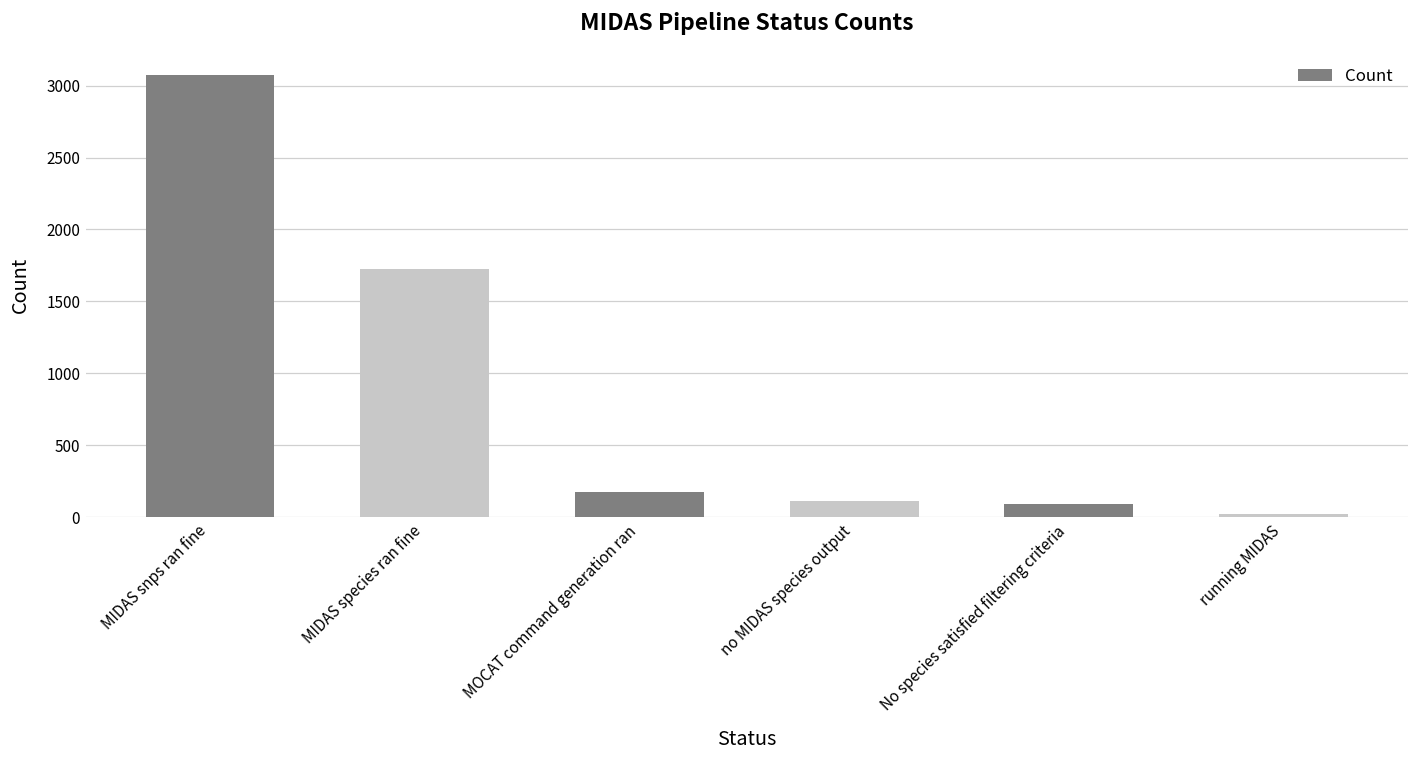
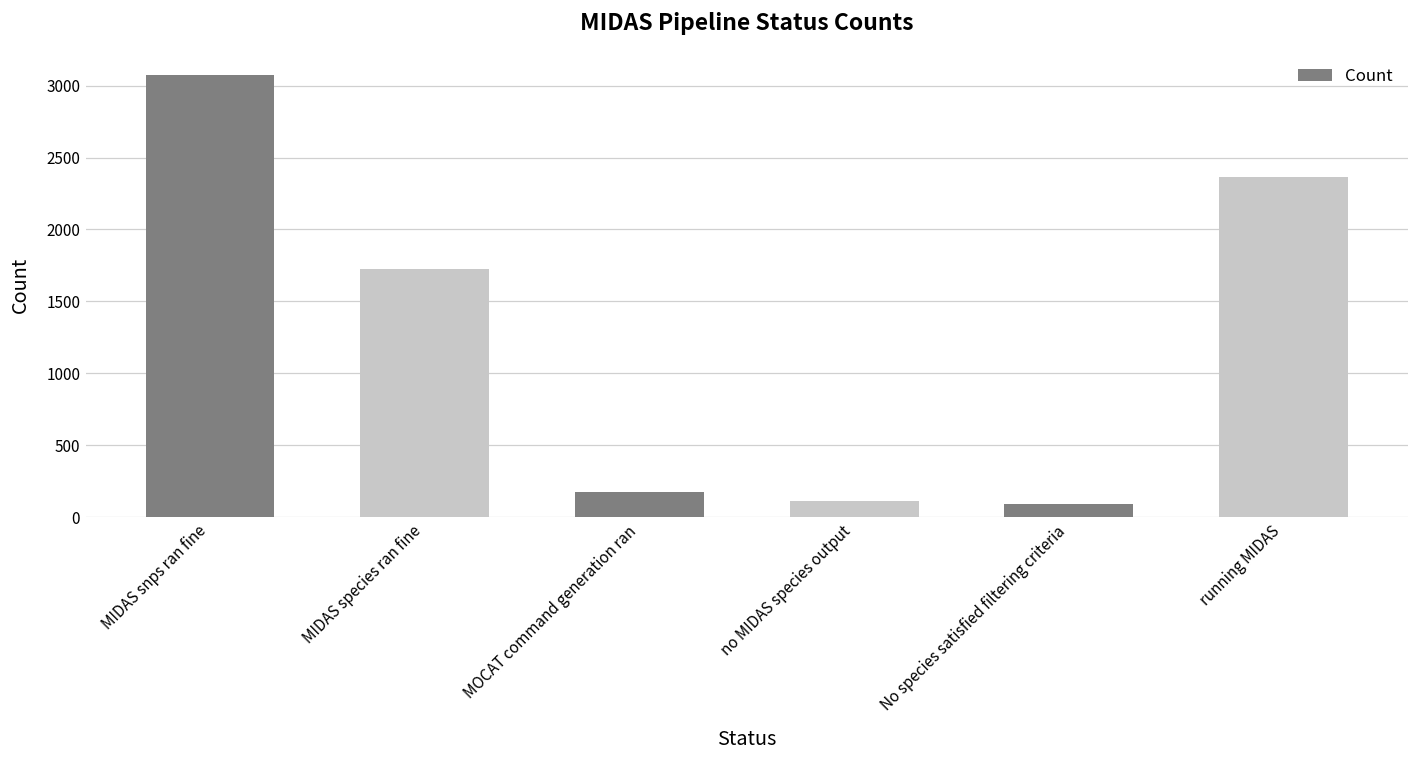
  {
    "MIDAS snps ran fine": 3080,
    "MIDAS species ran fine": 1730,
    "MOCAT command generation ran": 170,
    "no MIDAS species output": 110,
    "No species satisfied filtering criteria": 90,
-   "running MIDAS": 20
+   "running MIDAS": 2360
  }
